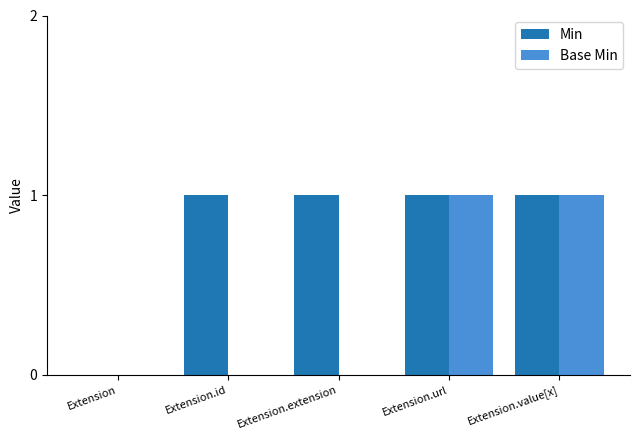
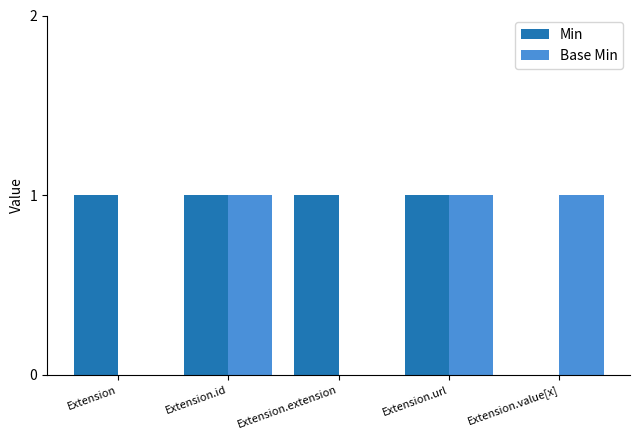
  {
    "Min": {
-     "Extension": 0,
+     "Extension": 1,
      "Extension.id": 1,
      "Extension.extension": 1,
      "Extension.url": 1,
-     "Extension.value[x]": 1
+     "Extension.value[x]": 0
    },
    "Base Min": {
      "Extension": 0,
-     "Extension.id": 0,
+     "Extension.id": 1,
      "Extension.extension": 0,
      "Extension.url": 1,
      "Extension.value[x]": 1
    }
  }
